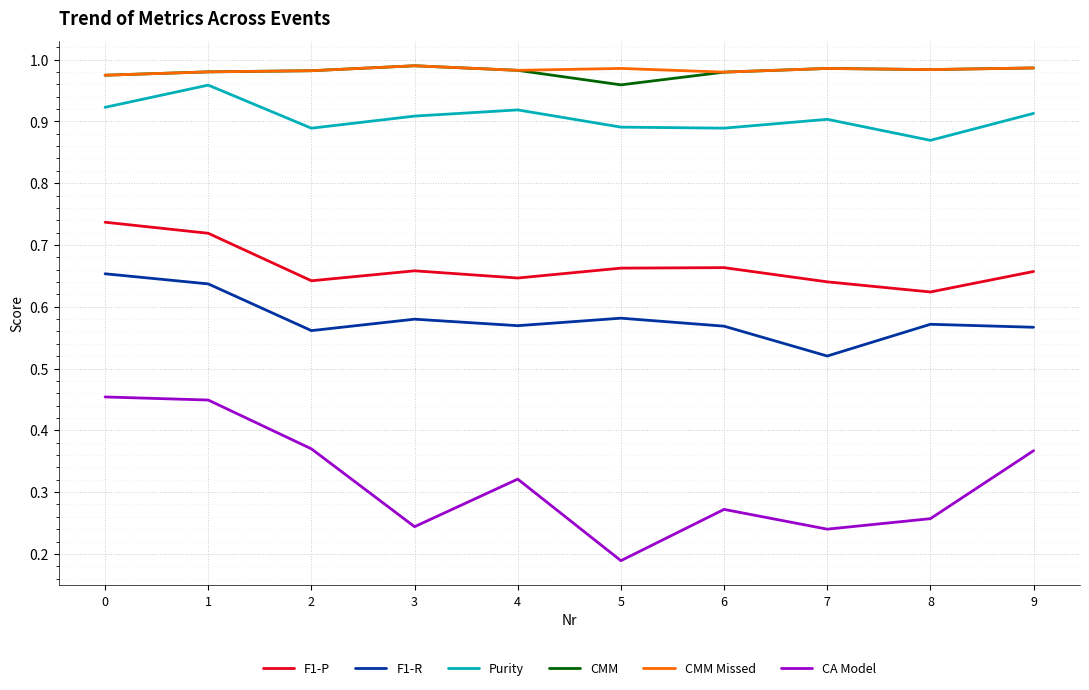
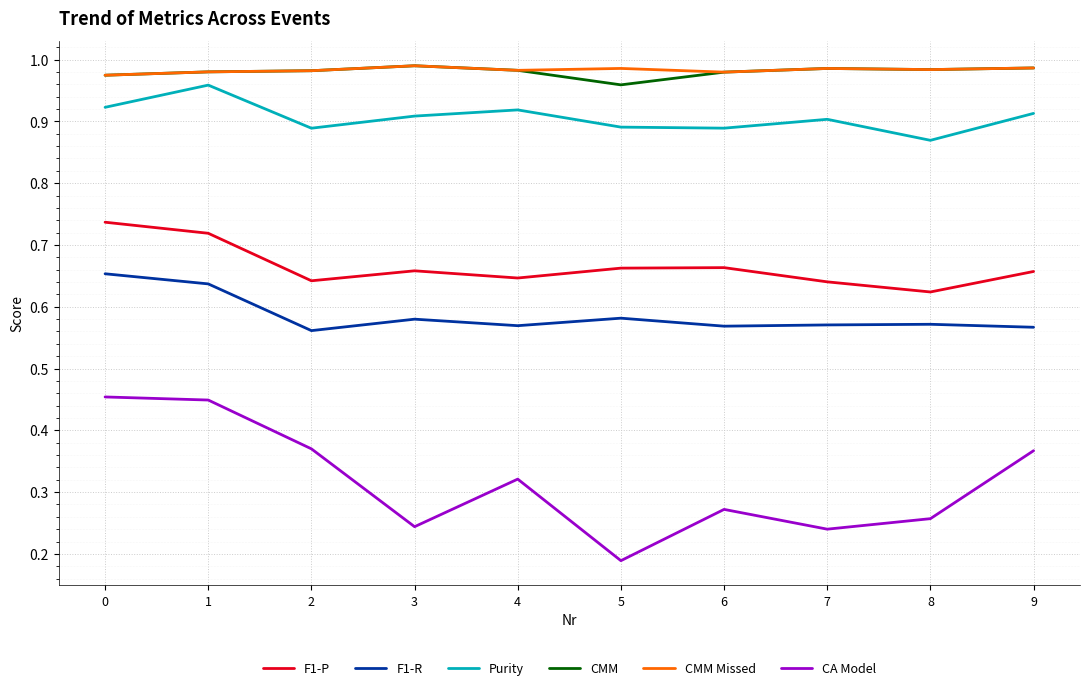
  {
    "F1-P": {
      "0": 0.74,
      "1": 0.72,
      "2": 0.64,
      "3": 0.66,
      "4": 0.65,
      "5": 0.66,
      "6": 0.66,
      "7": 0.64,
      "8": 0.62,
      "9": 0.66
    },
    "F1-R": {
      "0": 0.65,
      "1": 0.64,
      "2": 0.56,
      "3": 0.58,
      "4": 0.57,
      "5": 0.58,
      "6": 0.57,
-     "7": 0.52,
+     "7": 0.57,
      "8": 0.57,
      "9": 0.57
    },
    "Purity": {
      "0": 0.92,
      "1": 0.96,
      "2": 0.89,
      "3": 0.91,
      "4": 0.92,
      "5": 0.89,
      "6": 0.89,
      "7": 0.90,
      "8": 0.87,
      "9": 0.91
    },
    "CMM": {
      "5": 0.96
    },
    "CMM Missed": {
      "5": 0.99
    },
    "CA Model": {
      "0": 0.45,
      "1": 0.45,
      "2": 0.37,
      "3": 0.24,
      "4": 0.32,
      "5": 0.19,
      "6": 0.27,
      "7": 0.24,
      "8": 0.26,
      "9": 0.37
    }
  }
